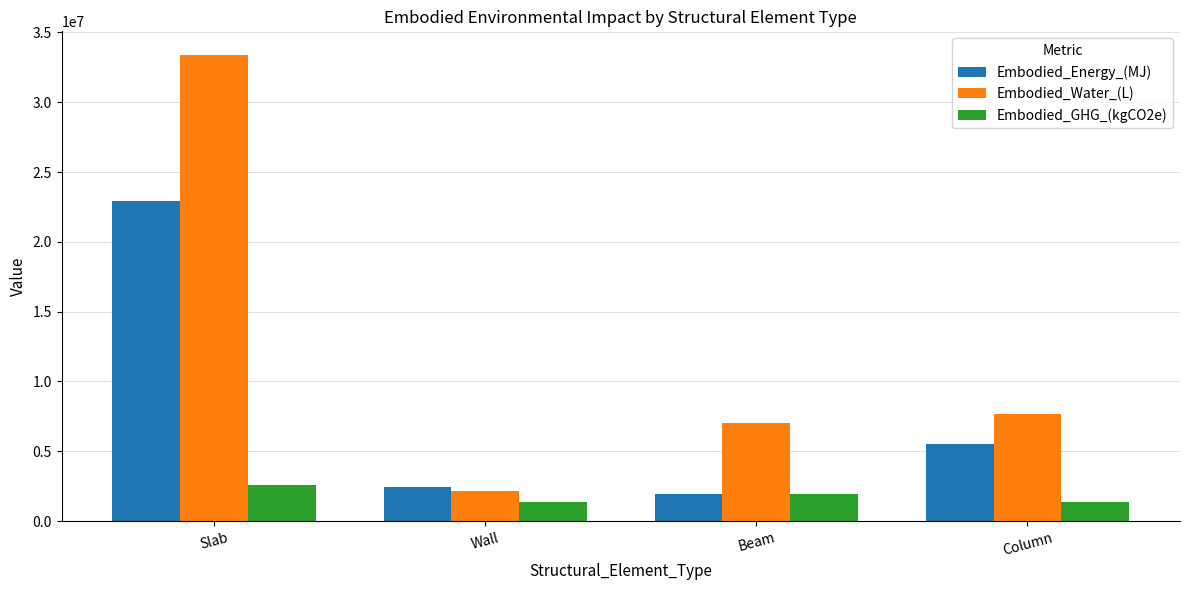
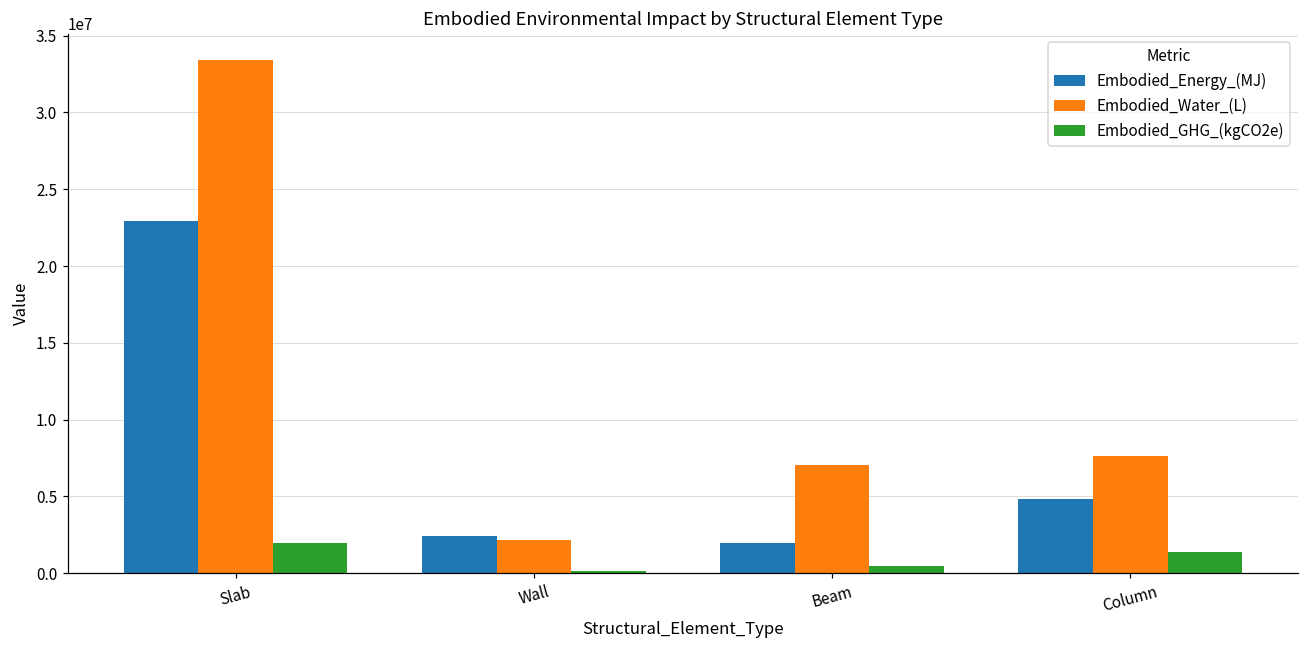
  {
    "Embodied_Energy_(MJ)": {
      "Slab": 22900000,
      "Wall": 2400000,
      "Beam": 2000000,
-     "Column": 5500000
+     "Column": 4900000
    },
    "Embodied_Water_(L)": {
      "Slab": 33400000,
      "Wall": 2200000,
      "Beam": 7100000,
      "Column": 7600000
    },
    "Embodied_GHG_(kgCO2e)": {
-     "Slab": 2600000,
-     "Wall": 1400000,
-     "Beam": 2000000,
+     "Slab": 1900000,
+     "Wall": 200000,
+     "Beam": 500000,
      "Column": 1400000
    }
  }
